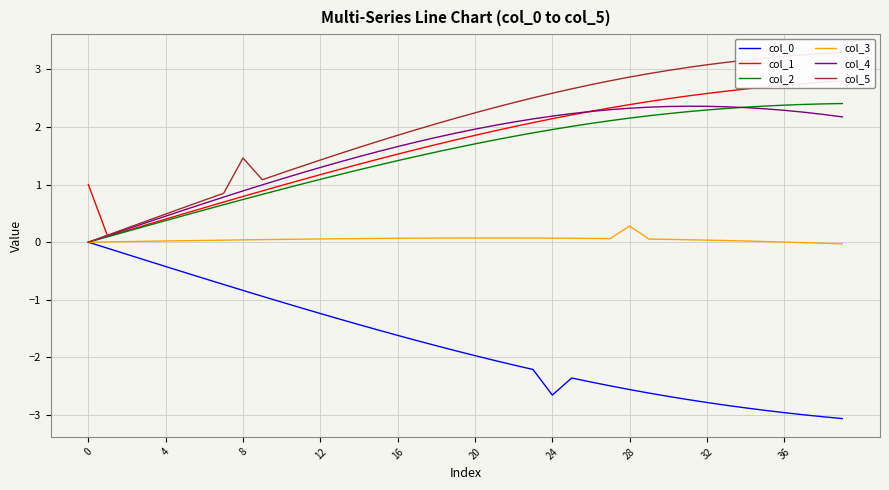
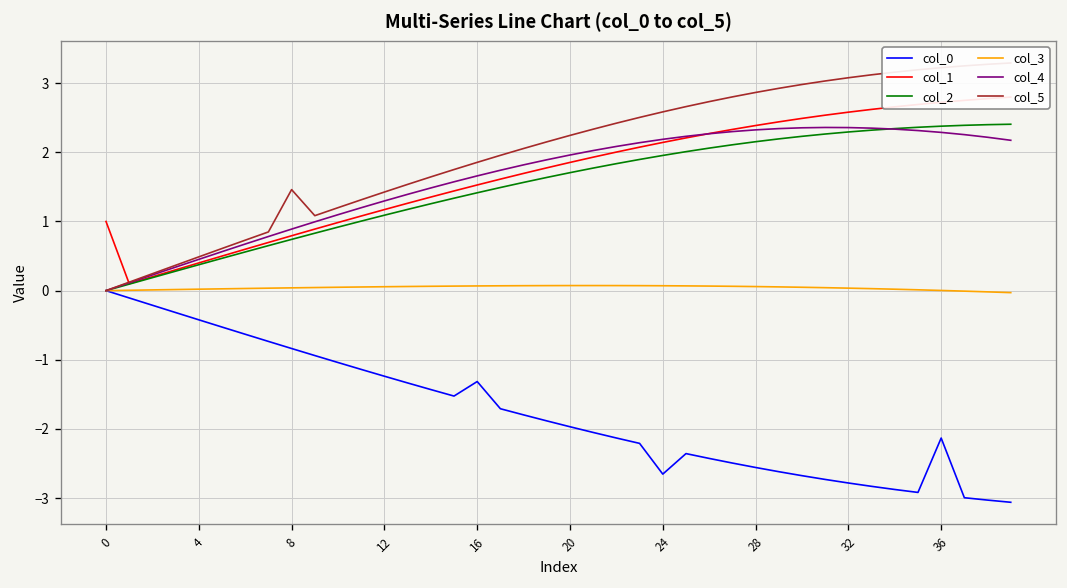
  {
    "col_0": {
      "4": -0.4,
      "8": -0.8,
      "12": -1.2,
-     "16": -1.6,
+     "16": -1.3,
      "20": -2.0,
      "24": -2.7,
      "28": -2.6,
      "32": -2.8,
-     "36": -3.0
+     "36": -2.1
    },
    "col_1": {
      "0": 1.0,
      "8": 0.8,
      "12": 1.2,
      "16": 1.5,
      "20": 1.9,
      "24": 2.1,
      "28": 2.4,
      "32": 2.6
    },
    "col_2": {
      "8": 0.7,
      "12": 1.1,
      "16": 1.4,
      "20": 1.7,
      "24": 2.0,
      "28": 2.2,
      "32": 2.3,
      "36": 2.4
    },
    "col_3": {
      "4": 0.0,
      "8": 0.0,
      "12": 0.1,
      "16": 0.1,
      "20": 0.1,
      "24": 0.1,
-     "28": 0.3,
+     "28": 0.1,
      "32": 0.0,
      "36": 0.0
    },
    "col_4": {
      "8": 0.9,
      "12": 1.3,
      "16": 1.7,
      "20": 2.0,
      "24": 2.2,
      "28": 2.3,
      "32": 2.4,
      "36": 2.3
    },
    "col_5": {
      "8": 1.5,
      "12": 1.4,
      "16": 1.9,
      "20": 2.2,
      "24": 2.6,
      "28": 2.9,
      "32": 3.1
    }
  }
